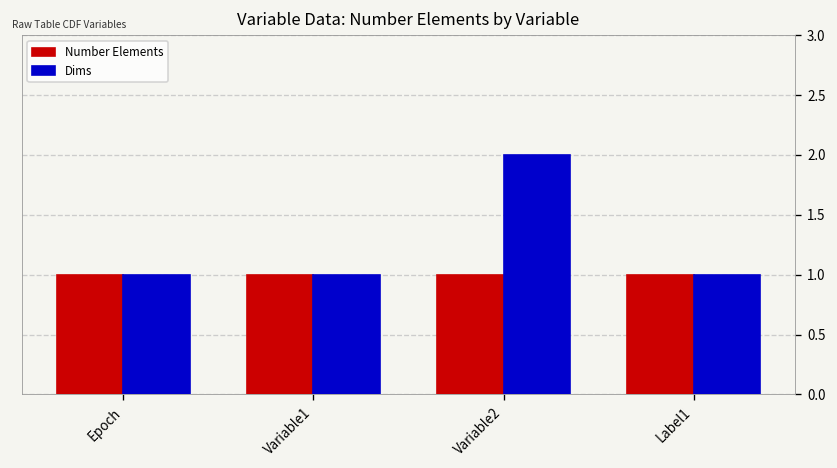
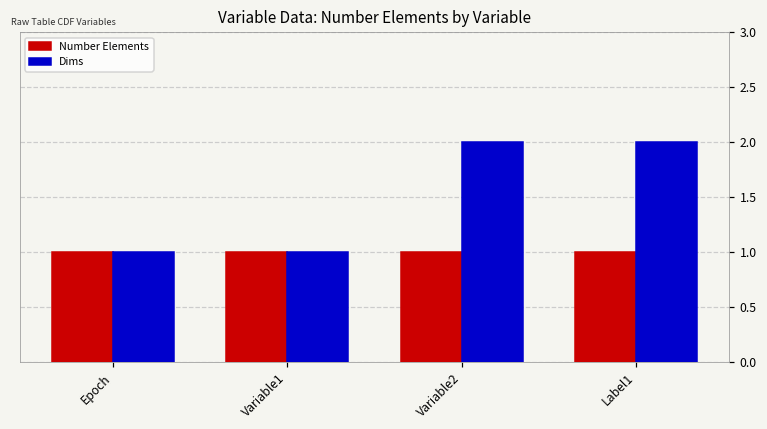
  {
    "Number Elements": {
      "Epoch": 1,
      "Variable1": 1,
      "Variable2": 1,
      "Label1": 1
    },
    "Dims": {
      "Epoch": 1,
      "Variable1": 1,
      "Variable2": 2,
-     "Label1": 1
+     "Label1": 2
    }
  }
